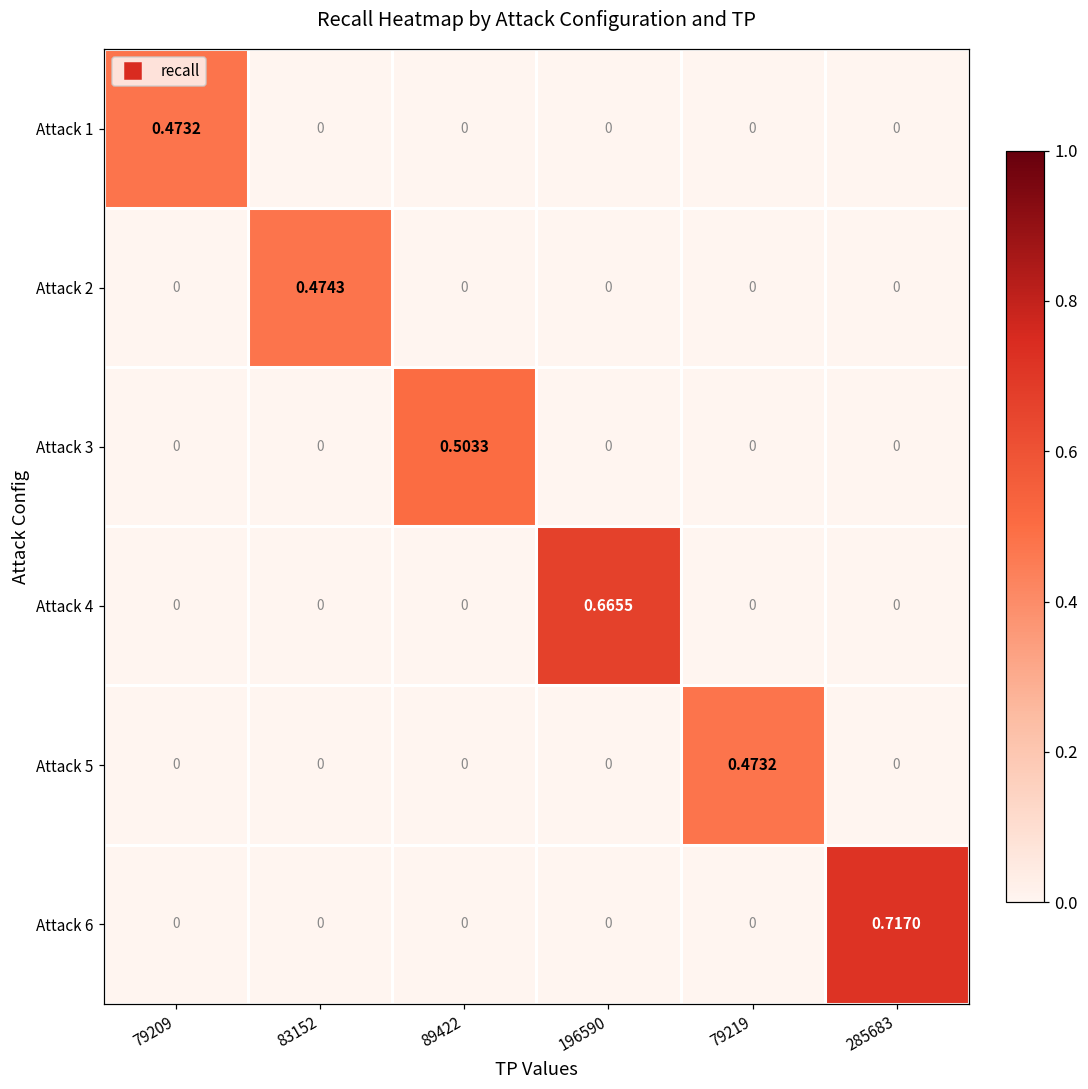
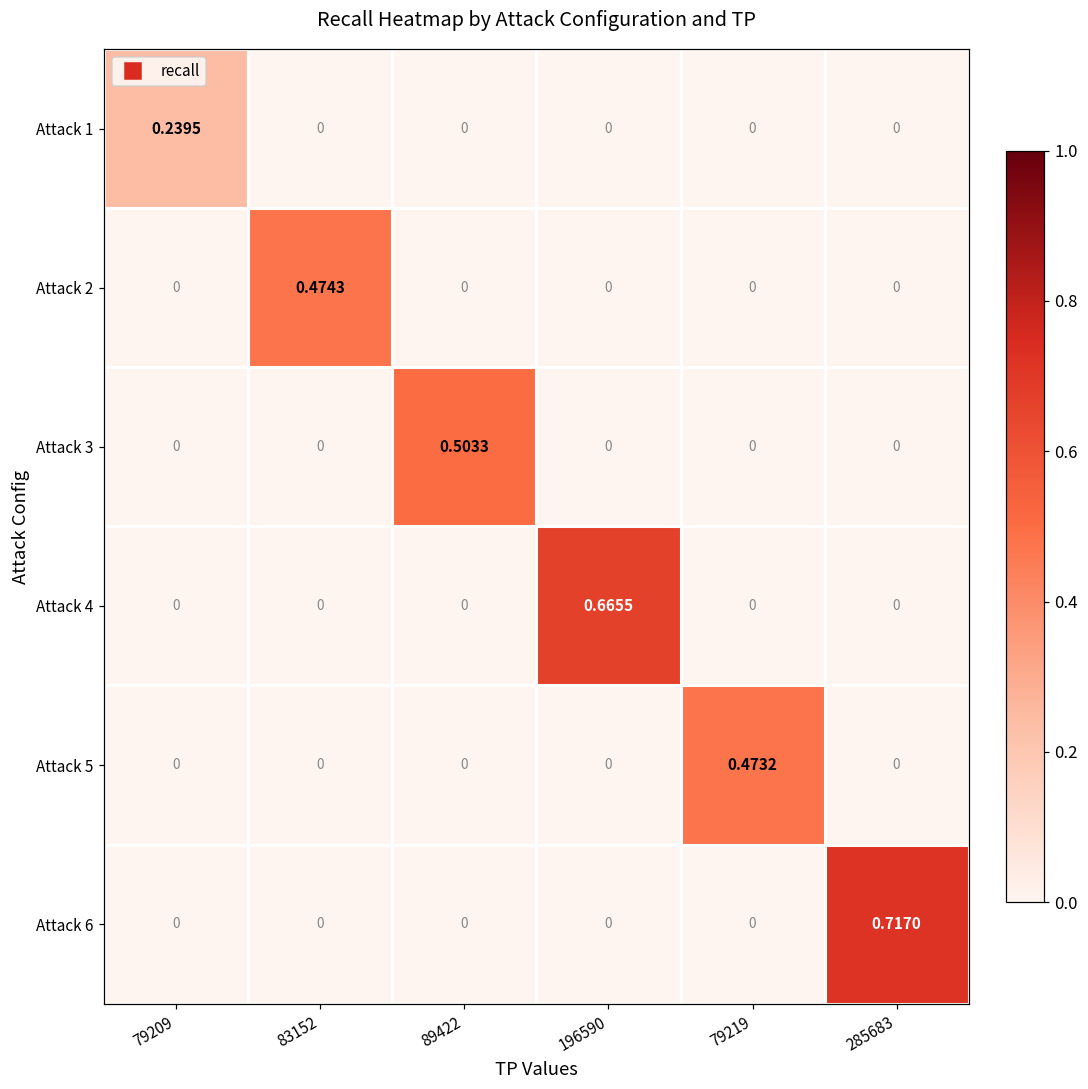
  {
    "Attack 1": {
-     "79209": 0.4732,
+     "79209": 0.2395,
      "83152": 0,
      "89422": 0,
      "196590": 0,
      "79219": 0,
      "285683": 0
    },
    "Attack 2": {
      "79209": 0,
      "83152": 0.4743,
      "89422": 0,
      "196590": 0,
      "79219": 0,
      "285683": 0
    },
    "Attack 3": {
      "79209": 0,
      "83152": 0,
      "89422": 0.5033,
      "196590": 0,
      "79219": 0,
      "285683": 0
    },
    "Attack 4": {
      "79209": 0,
      "83152": 0,
      "89422": 0,
      "196590": 0.6655,
      "79219": 0,
      "285683": 0
    },
    "Attack 5": {
      "79209": 0,
      "83152": 0,
      "89422": 0,
      "196590": 0,
      "79219": 0.4732,
      "285683": 0
    },
    "Attack 6": {
      "79209": 0,
      "83152": 0,
      "89422": 0,
      "196590": 0,
      "79219": 0,
      "285683": 0.7170
    }
  }
